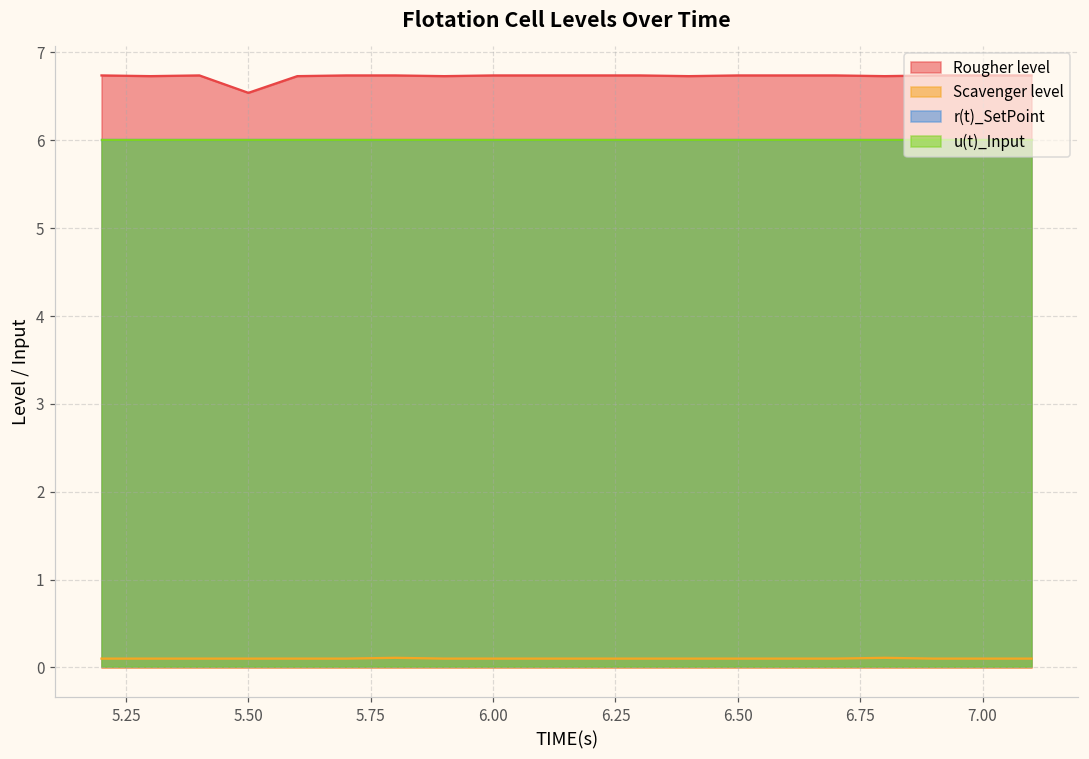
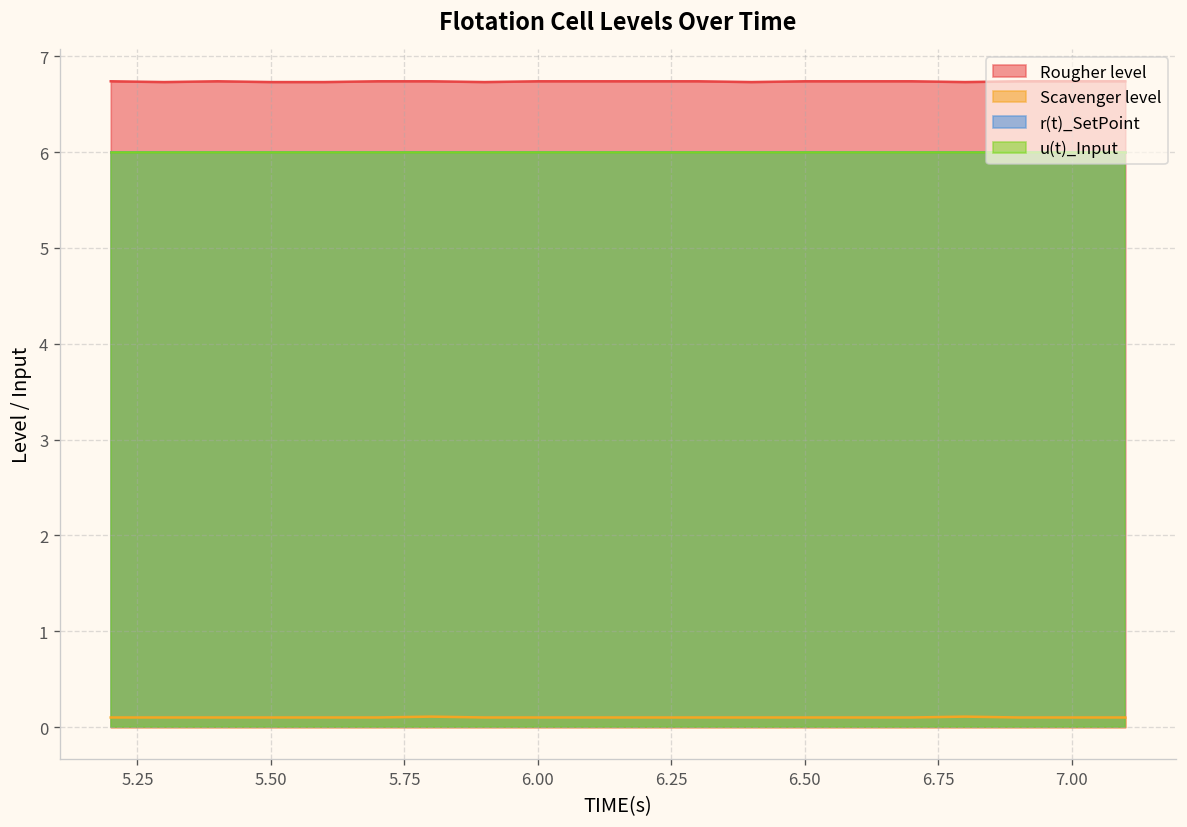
  {
    "Rougher level": {
-     "5.50": 6.5,
+     "5.50": 6.7,
      "6.00": 6.7,
      "6.50": 6.7
    },
    "Scavenger level": {
      "5.50": 0.1,
      "6.00": 0.1,
      "6.50": 0.1,
      "7.00": 0.1
    },
    "u(t)_Input": {
      "5.50": 6.0,
      "6.00": 6.0,
      "6.50": 6.0
    }
  }
